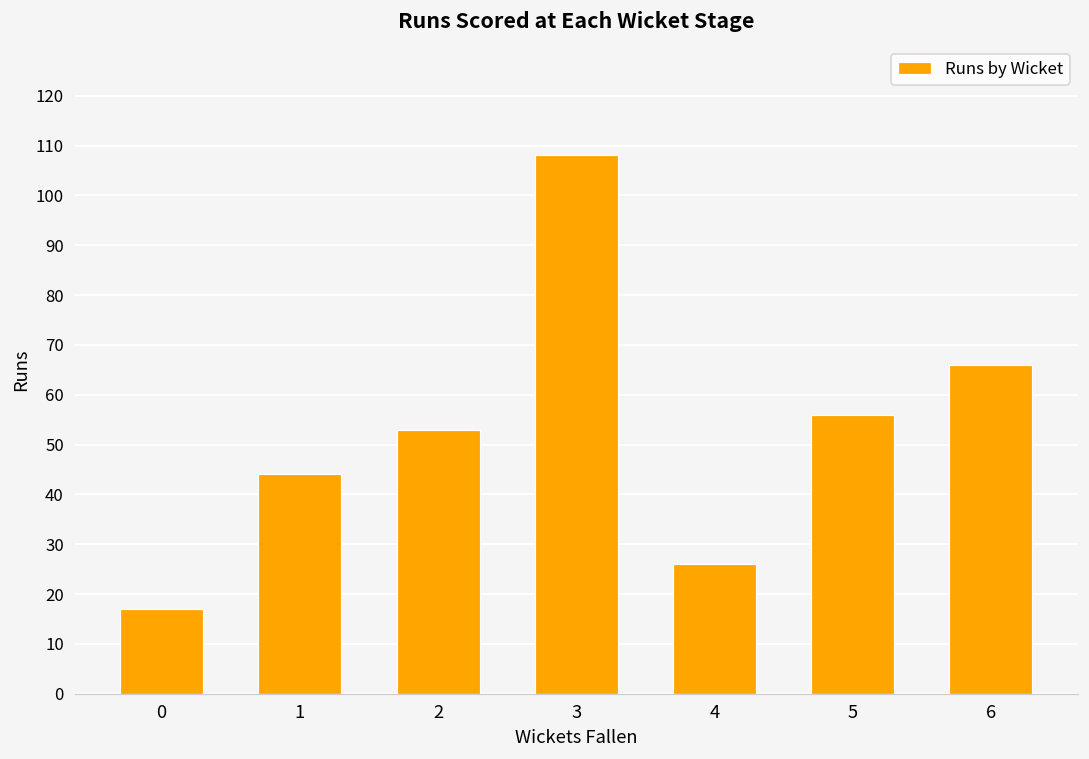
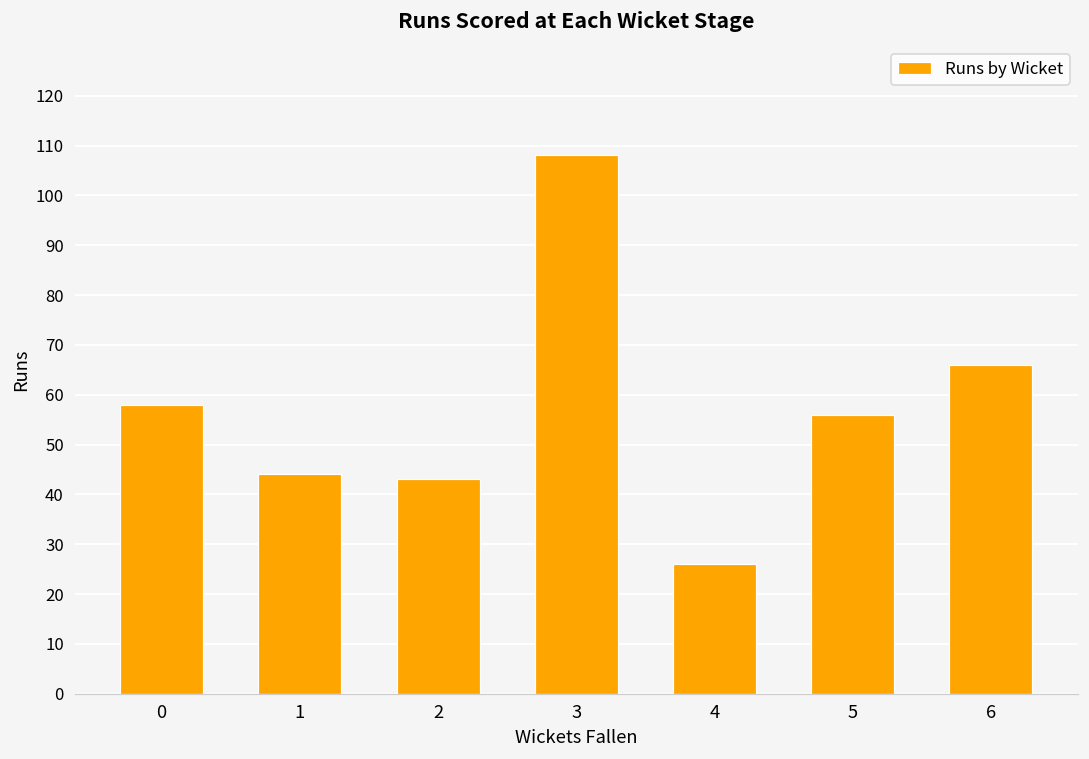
  {
-   "0": 17,
+   "0": 58,
    "1": 44,
-   "2": 53,
+   "2": 43,
    "3": 108,
    "4": 26,
    "5": 56,
    "6": 66
  }
